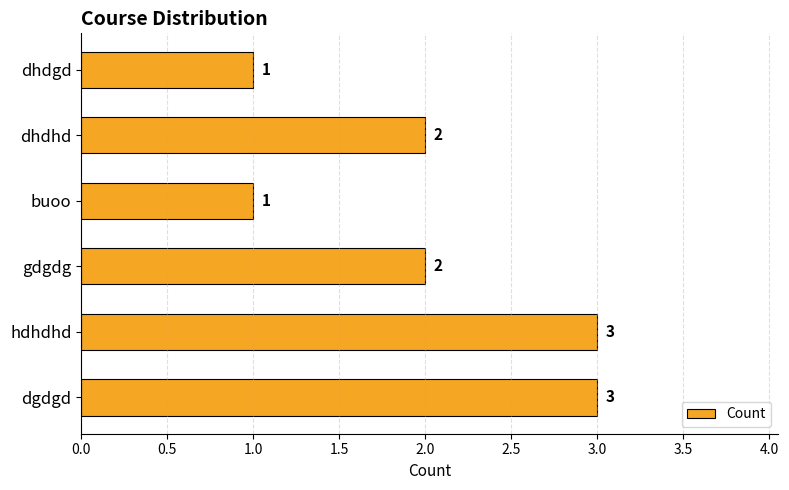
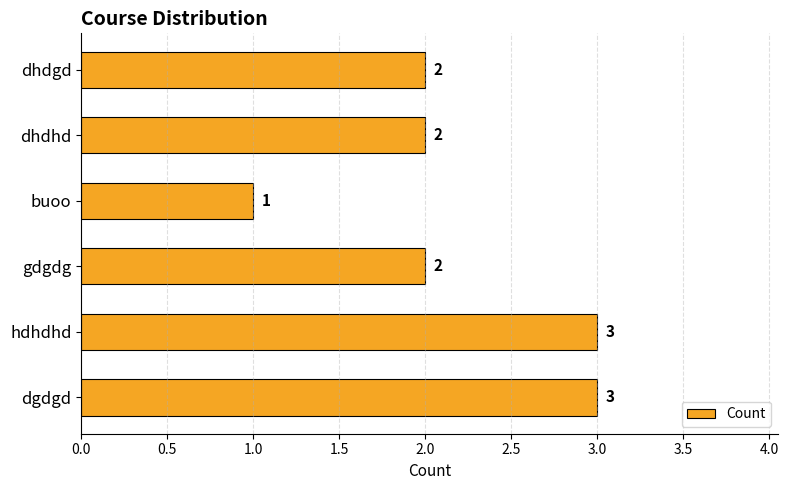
  {
-   "dhdgd": 1,
+   "dhdgd": 2,
    "dhdhd": 2,
    "buoo": 1,
    "gdgdg": 2,
    "hdhdhd": 3,
    "dgdgd": 3
  }
